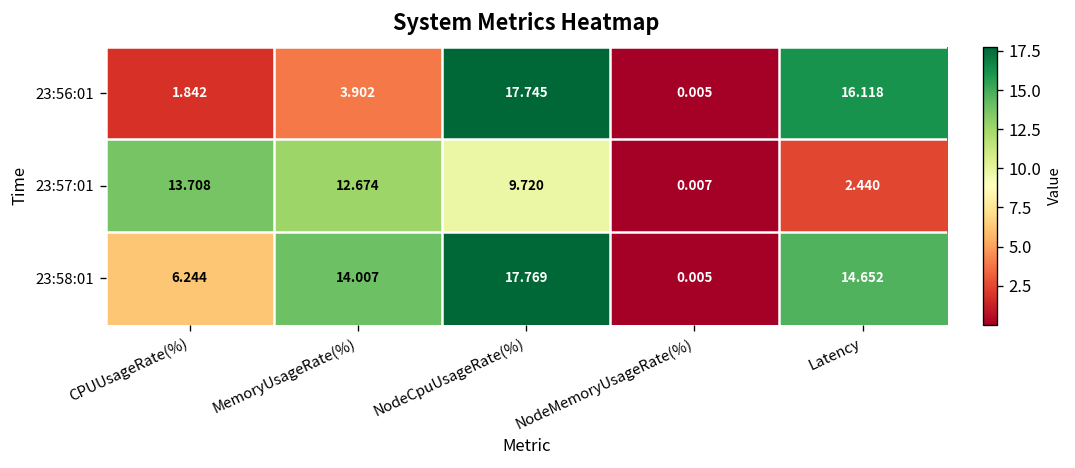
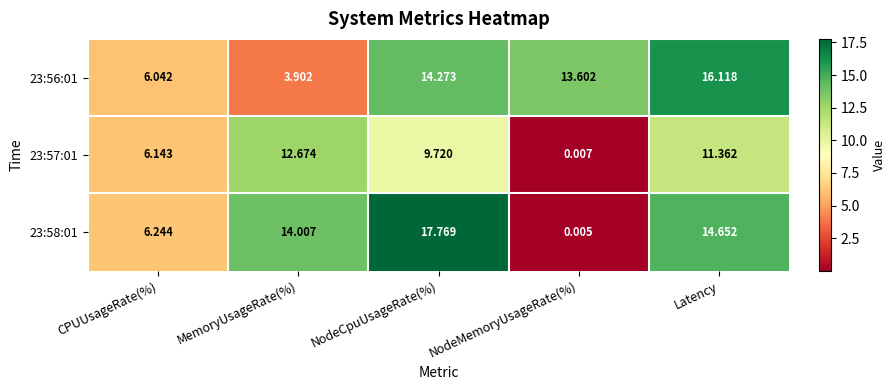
  {
    "23:56:01": {
-     "CPUUsageRate(%)": 1.842,
+     "CPUUsageRate(%)": 6.042,
      "MemoryUsageRate(%)": 3.902,
-     "NodeCpuUsageRate(%)": 17.745,
-     "NodeMemoryUsageRate(%)": 0.005,
+     "NodeCpuUsageRate(%)": 14.273,
+     "NodeMemoryUsageRate(%)": 13.602,
      "Latency": 16.118
    },
    "23:57:01": {
-     "CPUUsageRate(%)": 13.708,
+     "CPUUsageRate(%)": 6.143,
      "MemoryUsageRate(%)": 12.674,
      "NodeCpuUsageRate(%)": 9.720,
      "NodeMemoryUsageRate(%)": 0.007,
-     "Latency": 2.440
+     "Latency": 11.362
    },
    "23:58:01": {
      "CPUUsageRate(%)": 6.244,
      "MemoryUsageRate(%)": 14.007,
      "NodeCpuUsageRate(%)": 17.769,
      "NodeMemoryUsageRate(%)": 0.005,
      "Latency": 14.652
    }
  }
